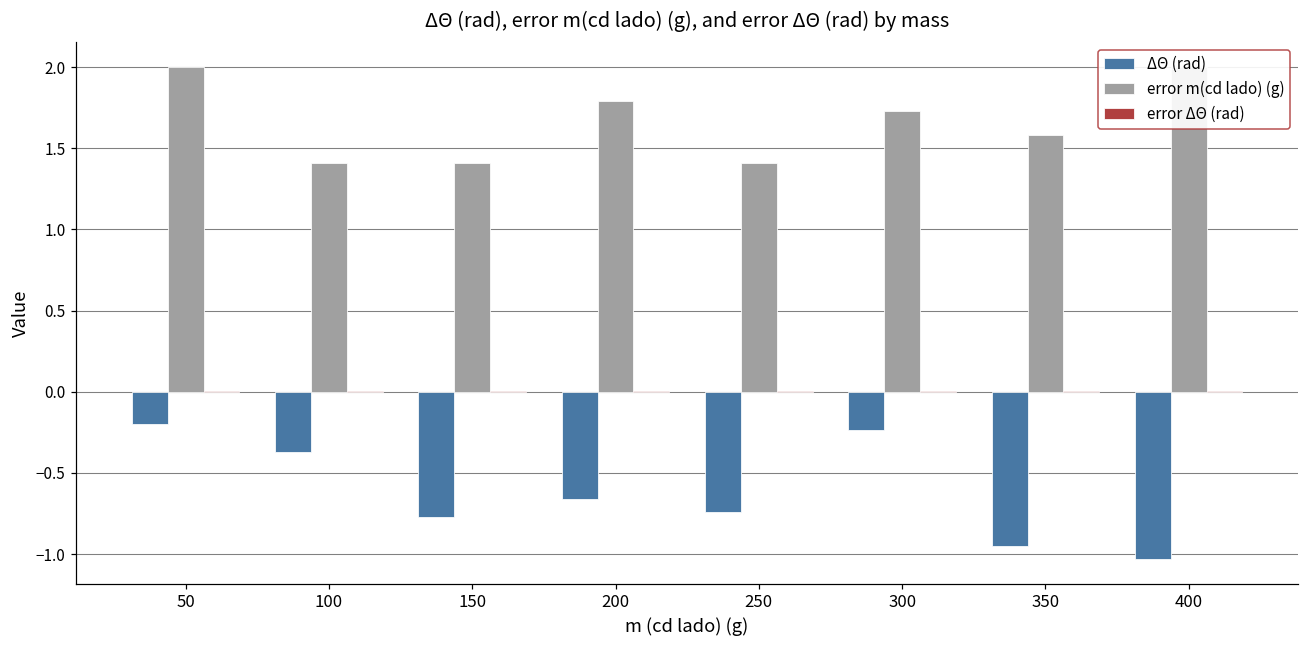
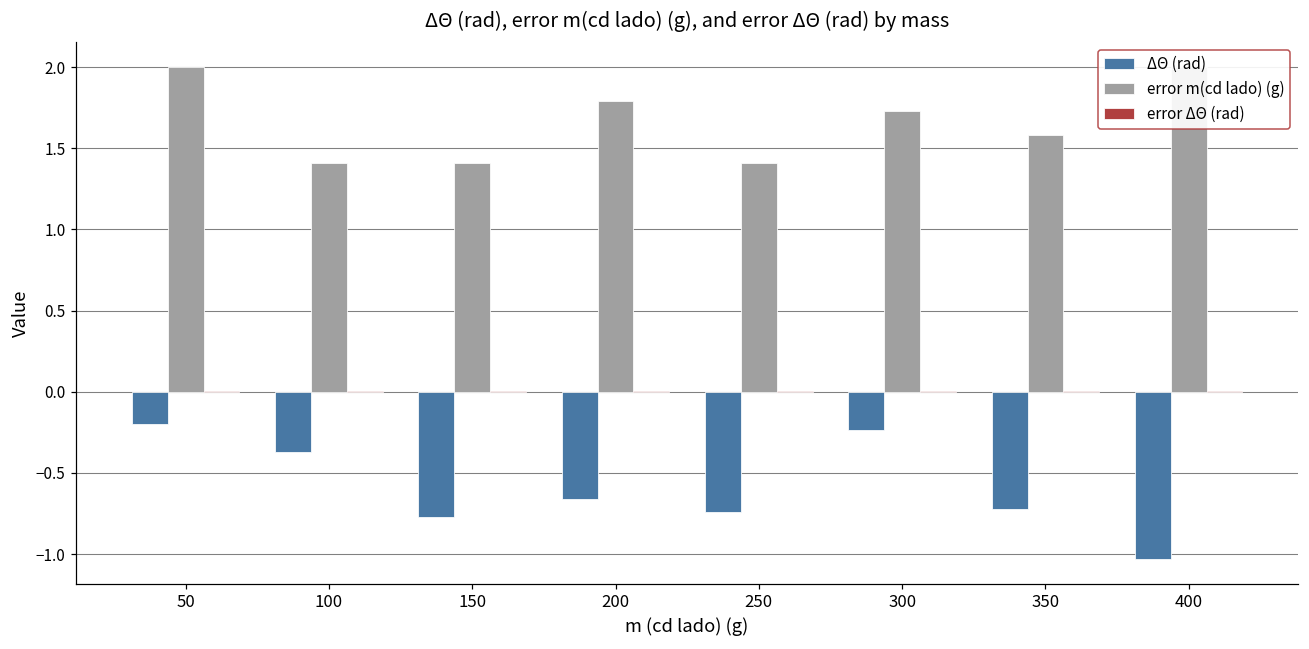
  {
    "ΔΘ (rad)": {
      "50": -0.20,
      "100": -0.37,
      "150": -0.77,
      "200": -0.66,
      "250": -0.74,
      "300": -0.24,
-     "350": -0.95,
+     "350": -0.72,
      "400": -1.03
    },
    "error m(cd lado) (g)": {
      "50": 2.00,
      "100": 1.41,
      "150": 1.41,
      "200": 1.79,
      "250": 1.41,
      "300": 1.73,
      "350": 1.58
    }
  }
